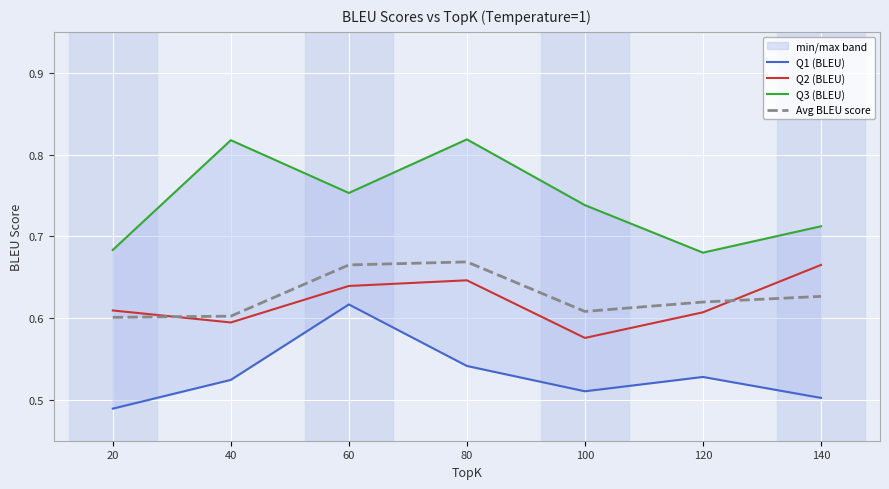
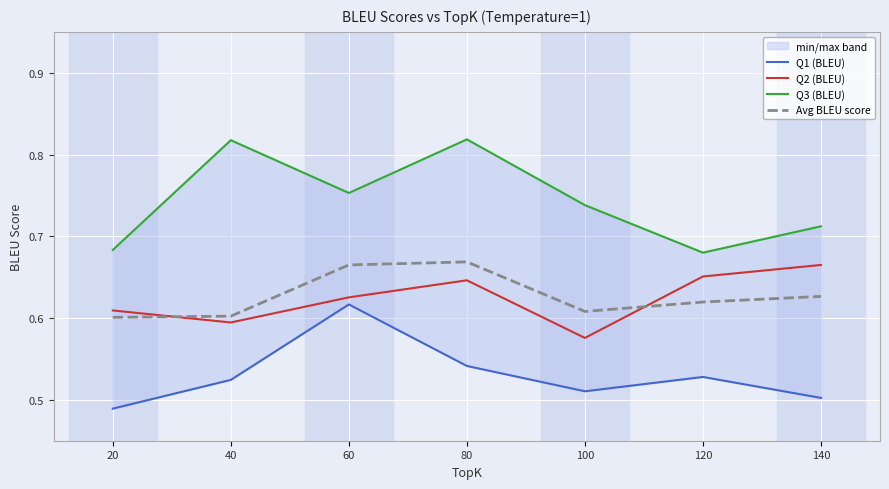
  {
    "Q1 (BLEU)": {
      "20": 0.49,
      "40": 0.52,
      "60": 0.62,
      "80": 0.54,
      "100": 0.51,
      "120": 0.53,
      "140": 0.50
    },
    "Q2 (BLEU)": {
      "20": 0.61,
      "40": 0.59,
-     "60": 0.64,
+     "60": 0.63,
      "80": 0.65,
      "100": 0.58,
-     "120": 0.61,
+     "120": 0.65,
      "140": 0.66
    },
    "min/max band": {
      "20": 0.68,
      "40": 0.82,
      "60": 0.75,
      "80": 0.82,
      "100": 0.74,
      "120": 0.68,
      "140": 0.71
    },
    "Avg BLEU score": {
      "20": 0.60,
      "40": 0.60,
      "60": 0.66,
      "80": 0.67,
      "100": 0.61,
      "120": 0.62,
      "140": 0.63
    }
  }
